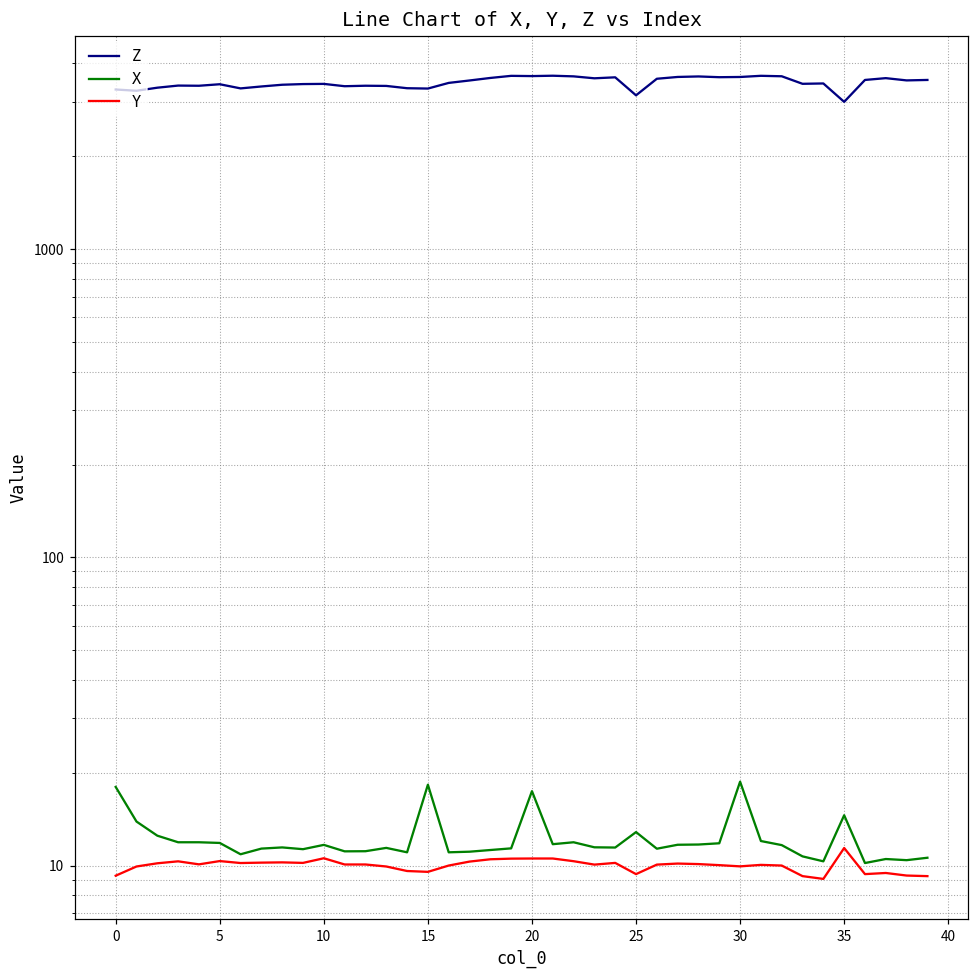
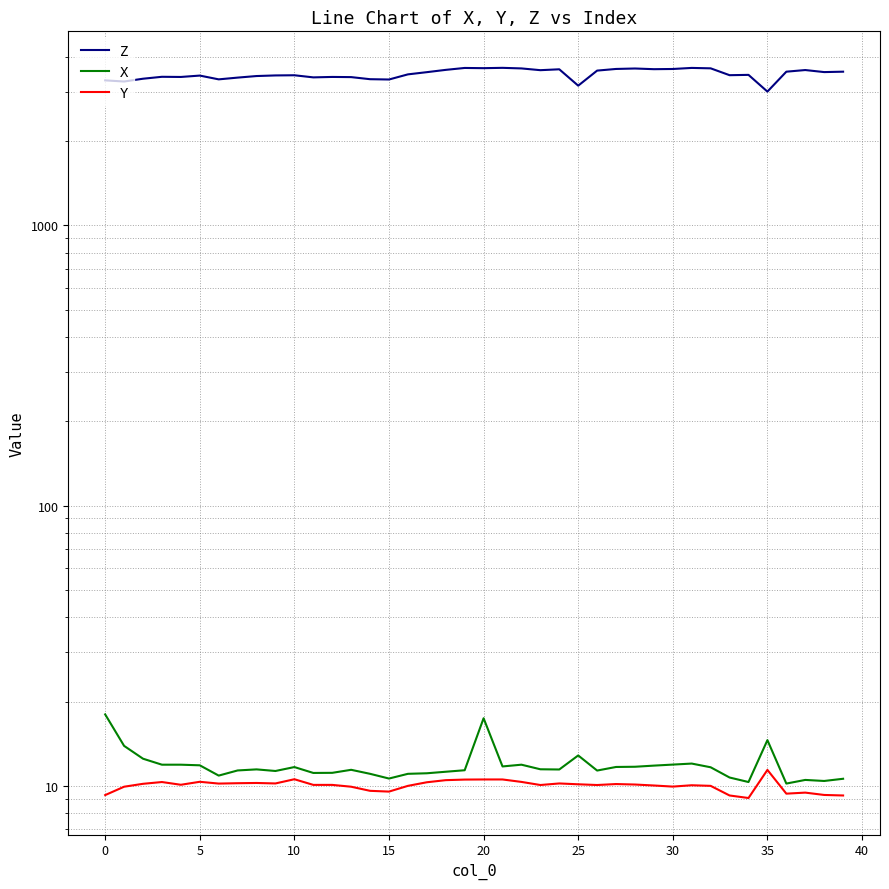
  {
    "Z": {
      "5": 3400,
      "10": 3400,
      "15": 3300,
      "20": 3600,
      "25": 3200,
      "30": 3600,
      "35": 3000
    },
    "X": {
      "0": 18,
      "5": 11.8,
      "10": 11.7,
-     "15": 18,
+     "15": 10.6,
      "20": 17,
      "25": 13,
-     "30": 19,
+     "30": 11.9,
      "35": 15
    },
    "Y": {
      "0": 9.3,
      "5": 10.3,
      "10": 10.6,
      "15": 9.5,
      "20": 10.5,
-     "25": 9.4,
+     "25": 10.1,
      "30": 9.9,
      "35": 11.4
    }
  }
